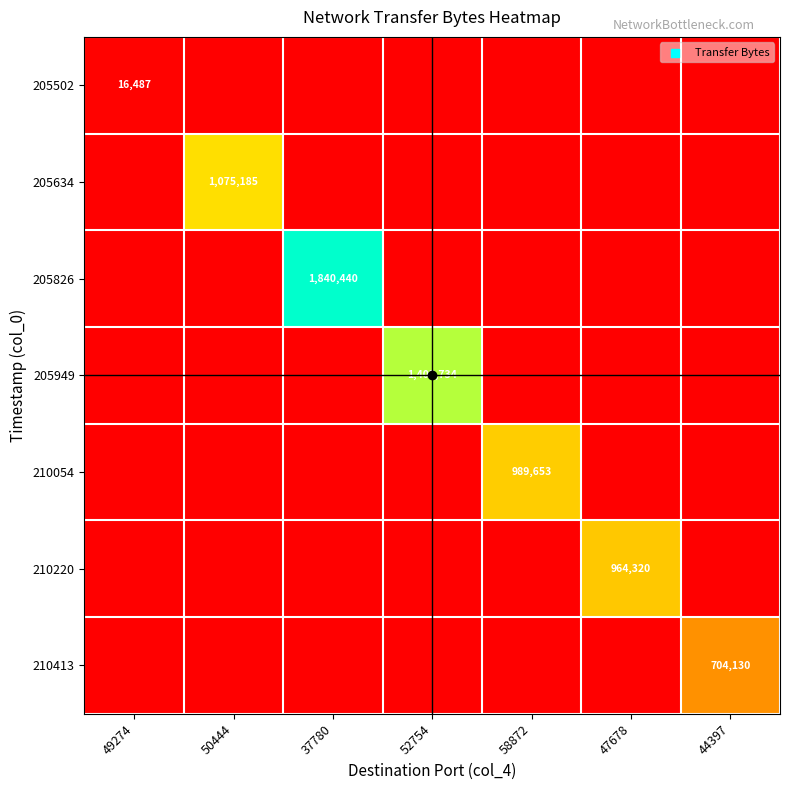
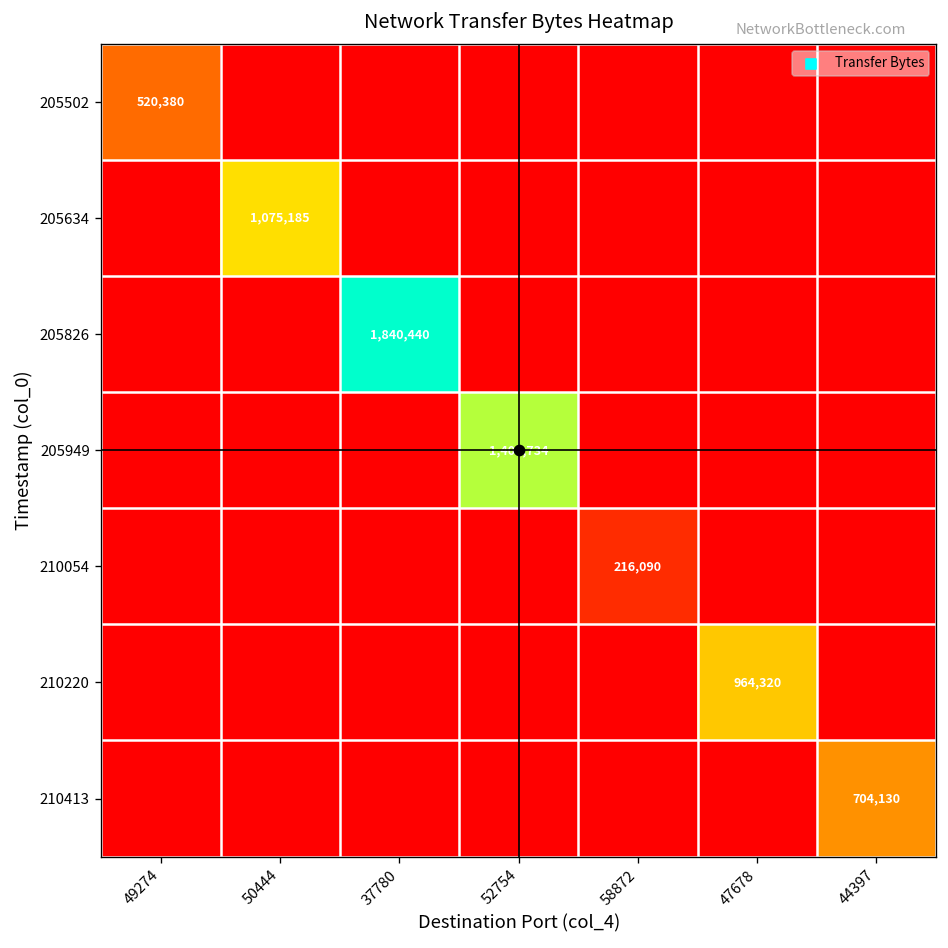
  {
    "205502": {
-     "49274": "16,487"
+     "49274": "520,380"
    },
    "205634": {
      "50444": "1,075,185"
    },
    "205826": {
      "37780": "1,840,440"
    },
    "210054": {
-     "58872": "989,653"
+     "58872": "216,090"
    },
    "210220": {
      "47678": "964,320"
    },
    "210413": {
      "44397": "704,130"
    }
  }
